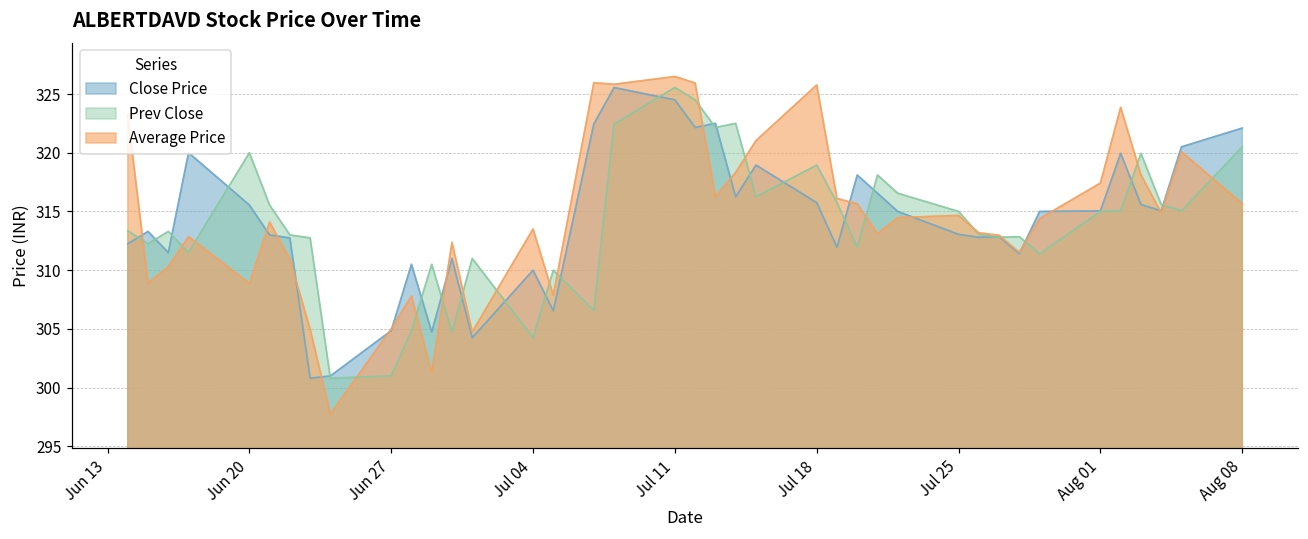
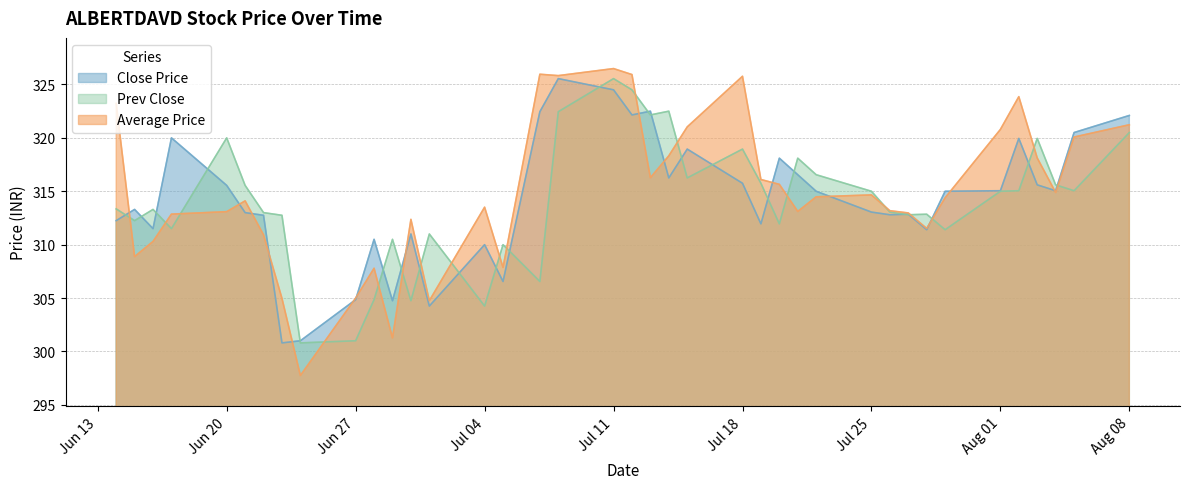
  {
    "Average Price": {
-     "Jun 20": 308.9,
+     "Jun 20": 313.1,
      "Jul 04": 313.5,
      "Jul 11": 326.5,
      "Jul 18": 325.8,
      "Jul 25": 314.7,
-     "Aug 01": 317.4,
-     "Aug 08": 315.7
+     "Aug 01": 320.8,
+     "Aug 08": 321.2
    }
  }
